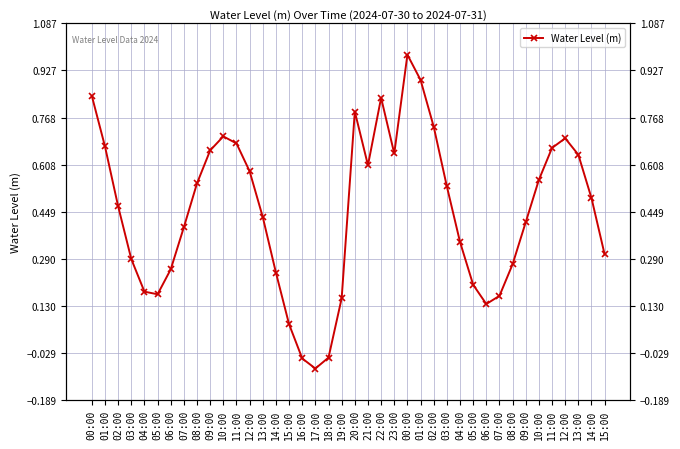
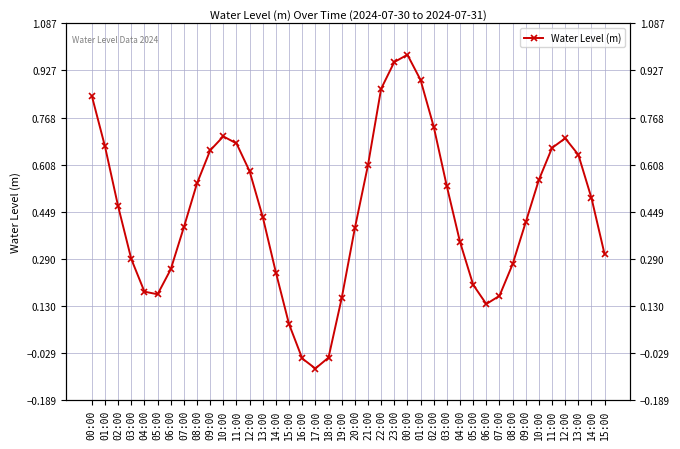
  {
    "16:00": -0.05,
    "17:00": -0.08,
    "18:00": -0.05,
    "19:00": 0.16,
-   "20:00": 0.79,
+   "20:00": 0.39,
    "21:00": 0.61,
-   "22:00": 0.83,
-   "23:00": 0.65
+   "22:00": 0.86,
+   "23:00": 0.96
  }
